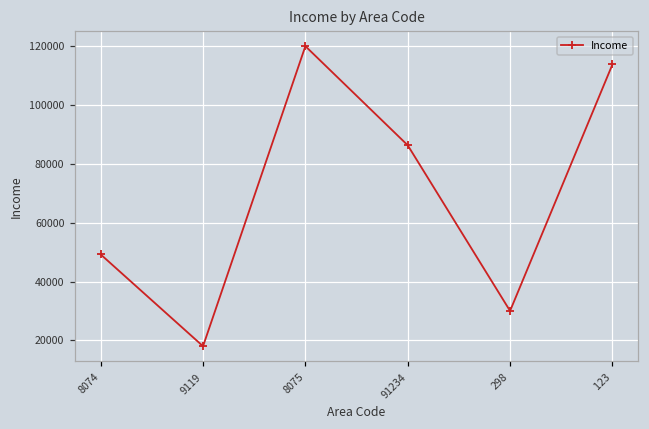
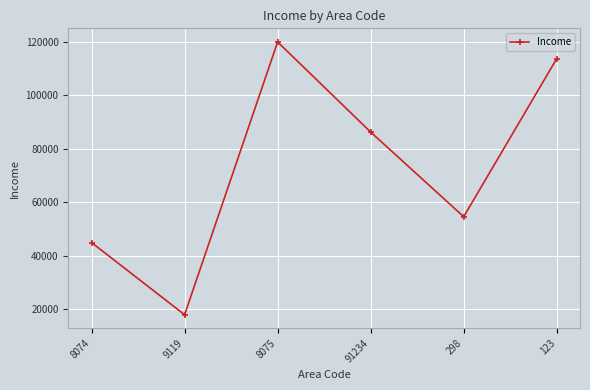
  {
-   "8074": 49000,
+   "8074": 45000,
    "9119": 18000,
    "8075": 120000,
    "91234": 86000,
-   "298": 30000,
+   "298": 55000,
    "123": 114000
  }
